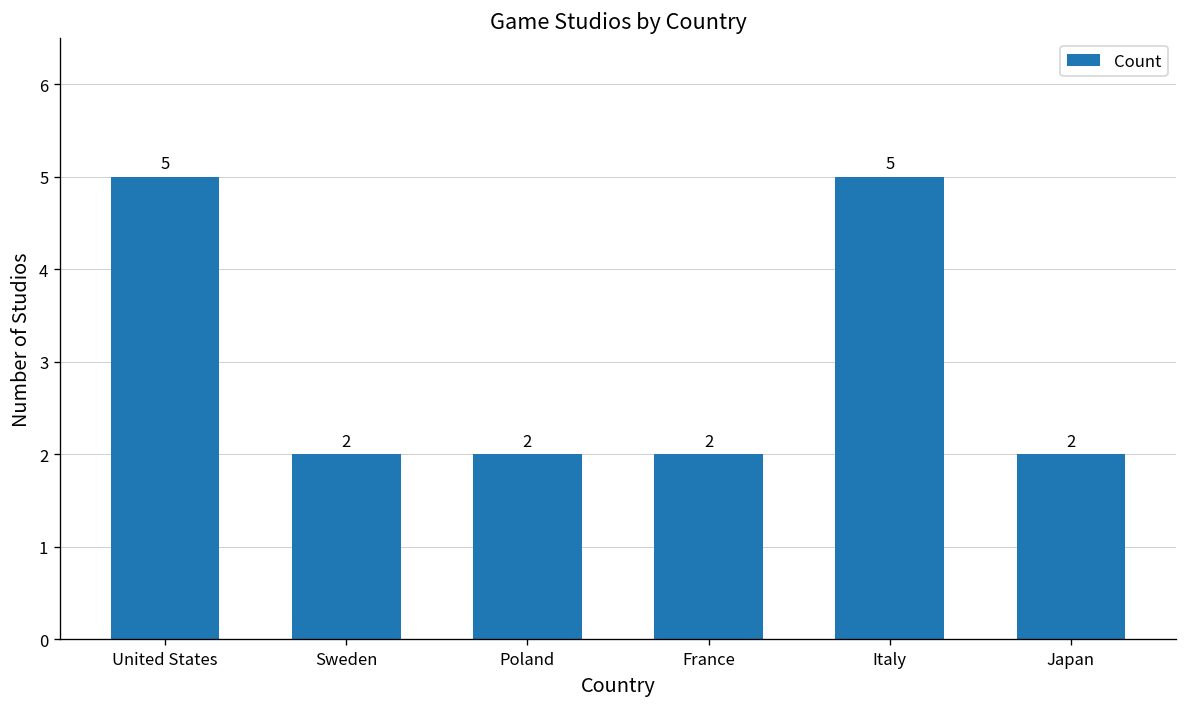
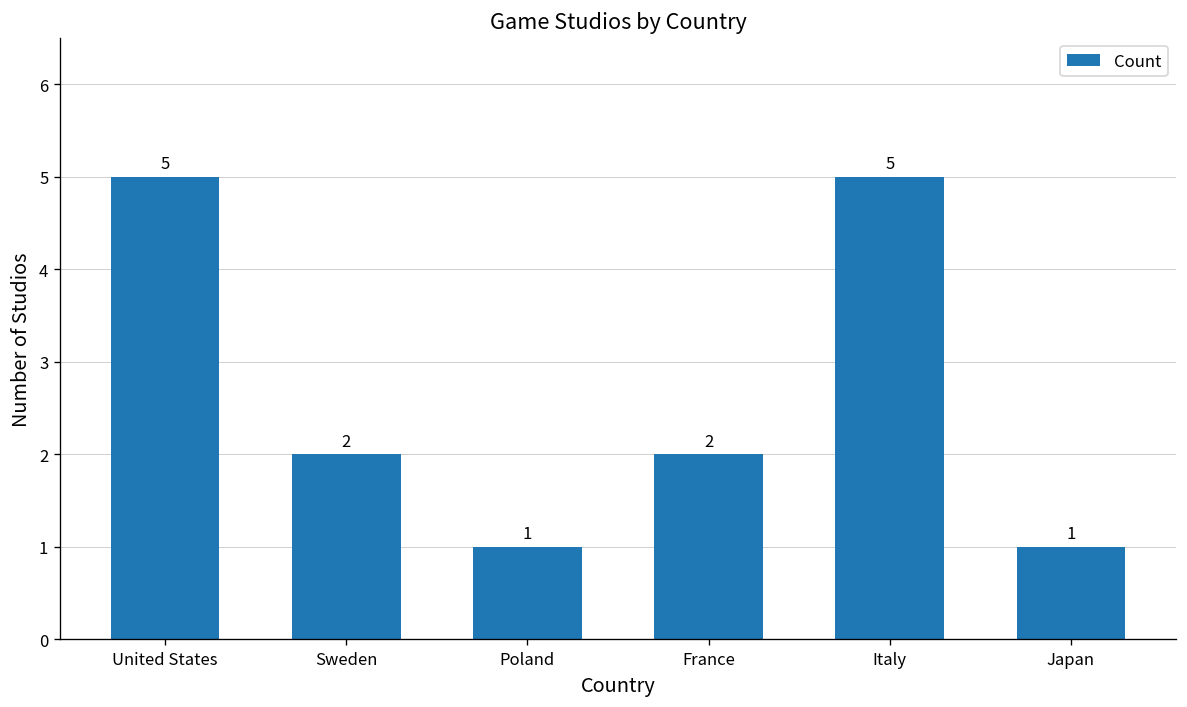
  {
    "United States": 5,
    "Sweden": 2,
-   "Poland": 2,
+   "Poland": 1,
    "France": 2,
    "Italy": 5,
-   "Japan": 2
+   "Japan": 1
  }
